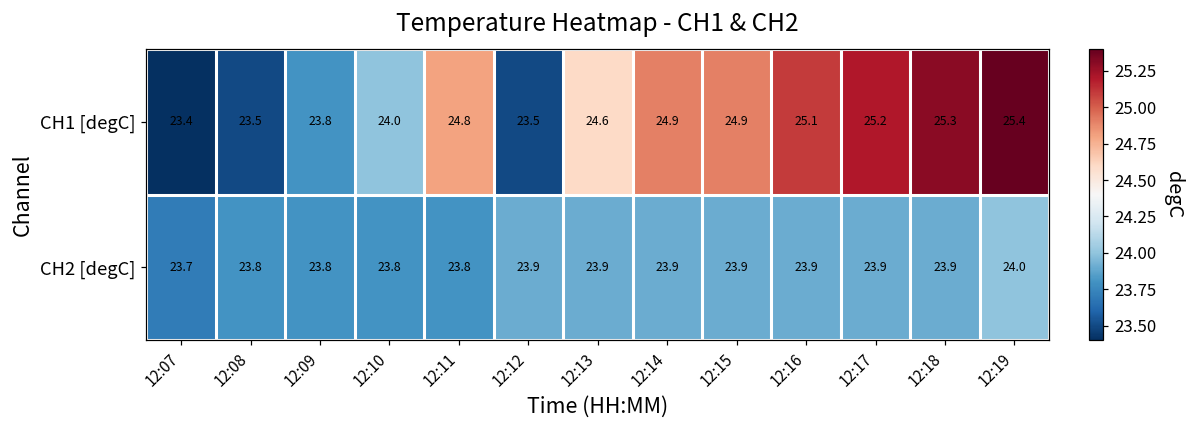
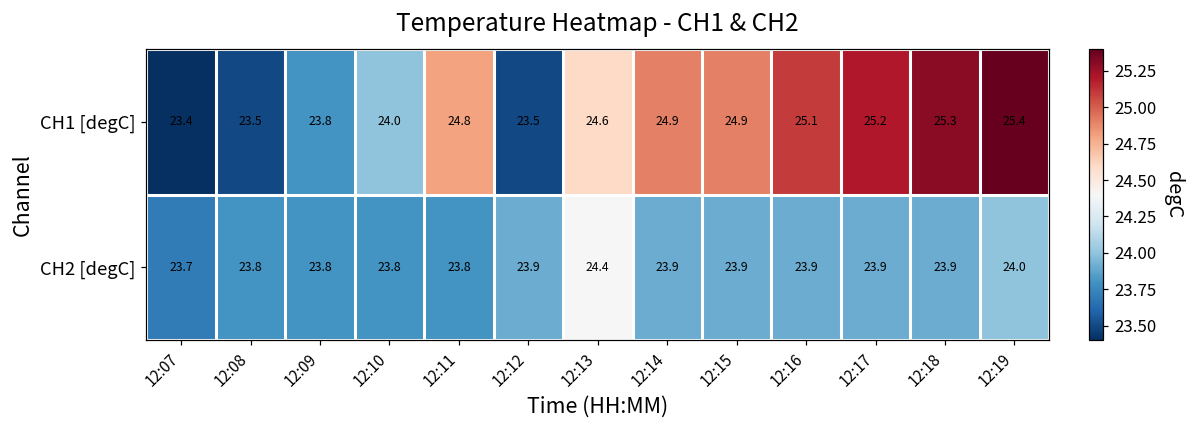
  {
    "CH1 [degC]": {
      "12:07": 23.4,
      "12:08": 23.5,
      "12:09": 23.8,
      "12:10": 24.0,
      "12:11": 24.8,
      "12:12": 23.5,
      "12:13": 24.6,
      "12:14": 24.9,
      "12:15": 24.9,
      "12:16": 25.1,
      "12:17": 25.2,
      "12:18": 25.3,
      "12:19": 25.4
    },
    "CH2 [degC]": {
      "12:07": 23.7,
      "12:08": 23.8,
      "12:09": 23.8,
      "12:10": 23.8,
      "12:11": 23.8,
      "12:12": 23.9,
-     "12:13": 23.9,
+     "12:13": 24.4,
      "12:14": 23.9,
      "12:15": 23.9,
      "12:16": 23.9,
      "12:17": 23.9,
      "12:18": 23.9,
      "12:19": 24.0
    }
  }
